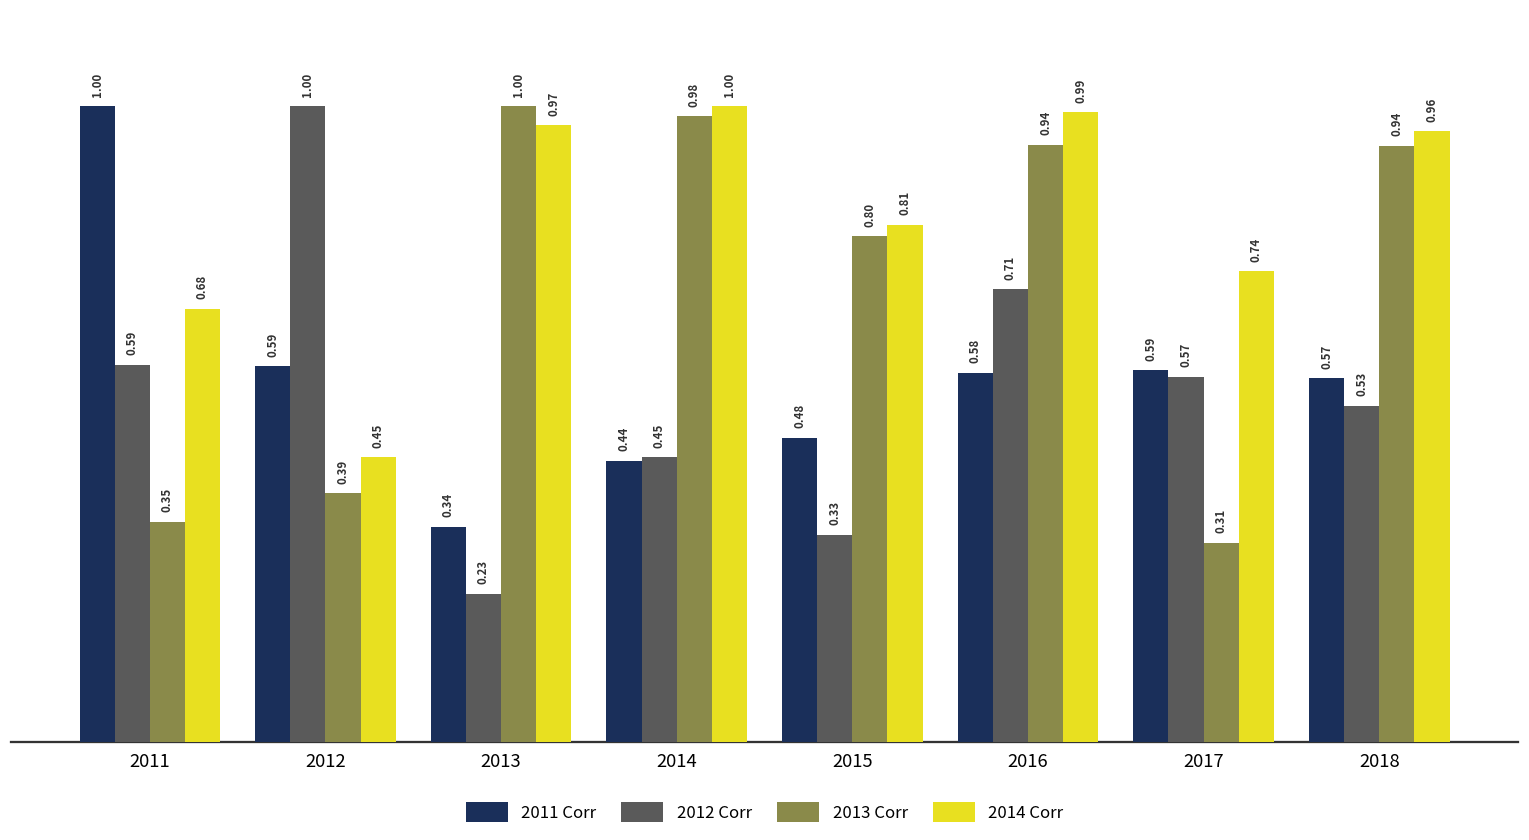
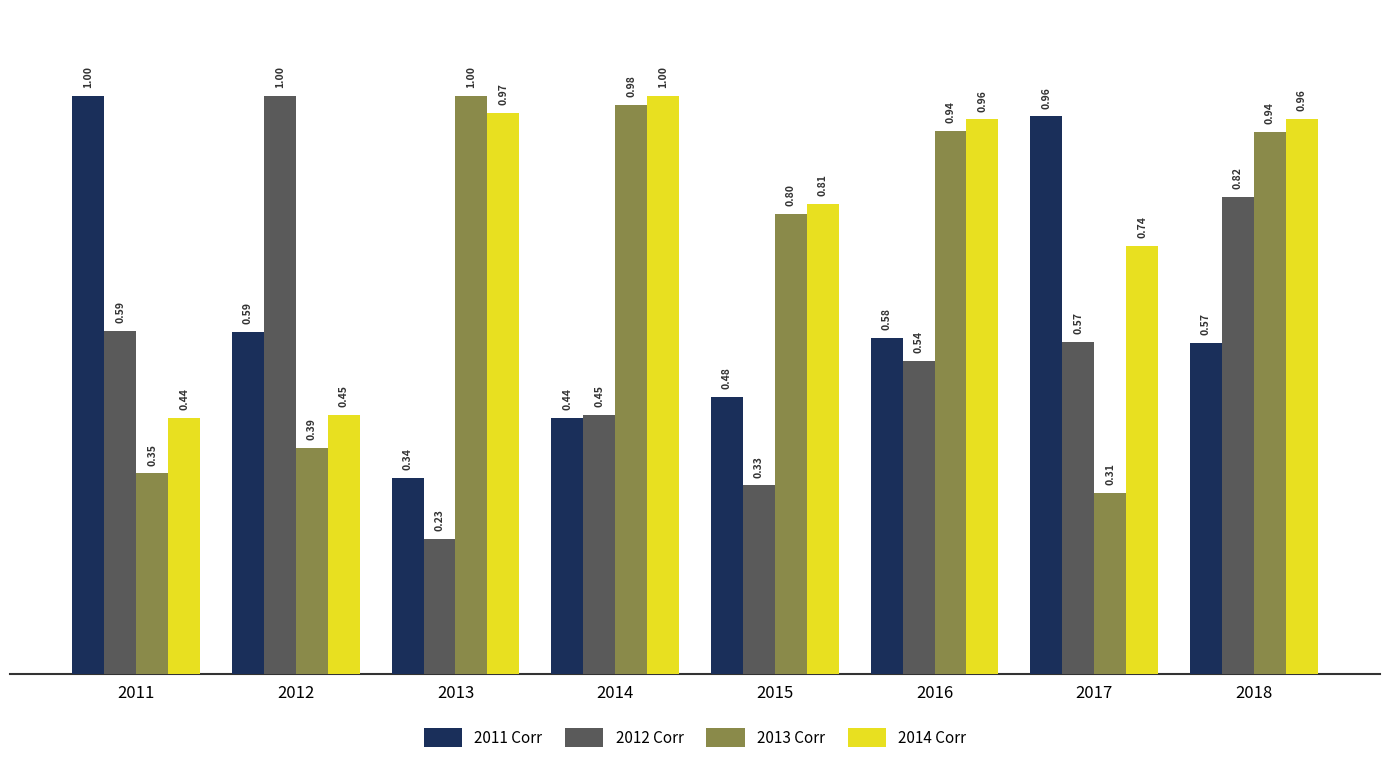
  {
    "2011 Corr": {
      "2011": 1.00,
      "2012": 0.59,
      "2013": 0.34,
      "2014": 0.44,
      "2015": 0.48,
      "2016": 0.58,
-     "2017": 0.59,
+     "2017": 0.96,
      "2018": 0.57
    },
    "2012 Corr": {
      "2011": 0.59,
      "2012": 1.00,
      "2013": 0.23,
      "2014": 0.45,
      "2015": 0.33,
-     "2016": 0.71,
+     "2016": 0.54,
      "2017": 0.57,
-     "2018": 0.53
+     "2018": 0.82
    },
    "2013 Corr": {
      "2011": 0.35,
      "2012": 0.39,
      "2013": 1.00,
      "2014": 0.98,
      "2015": 0.80,
      "2016": 0.94,
      "2017": 0.31,
      "2018": 0.94
    },
    "2014 Corr": {
-     "2011": 0.68,
+     "2011": 0.44,
      "2012": 0.45,
      "2013": 0.97,
      "2014": 1.00,
      "2015": 0.81,
-     "2016": 0.99,
+     "2016": 0.96,
      "2017": 0.74,
      "2018": 0.96
    }
  }
